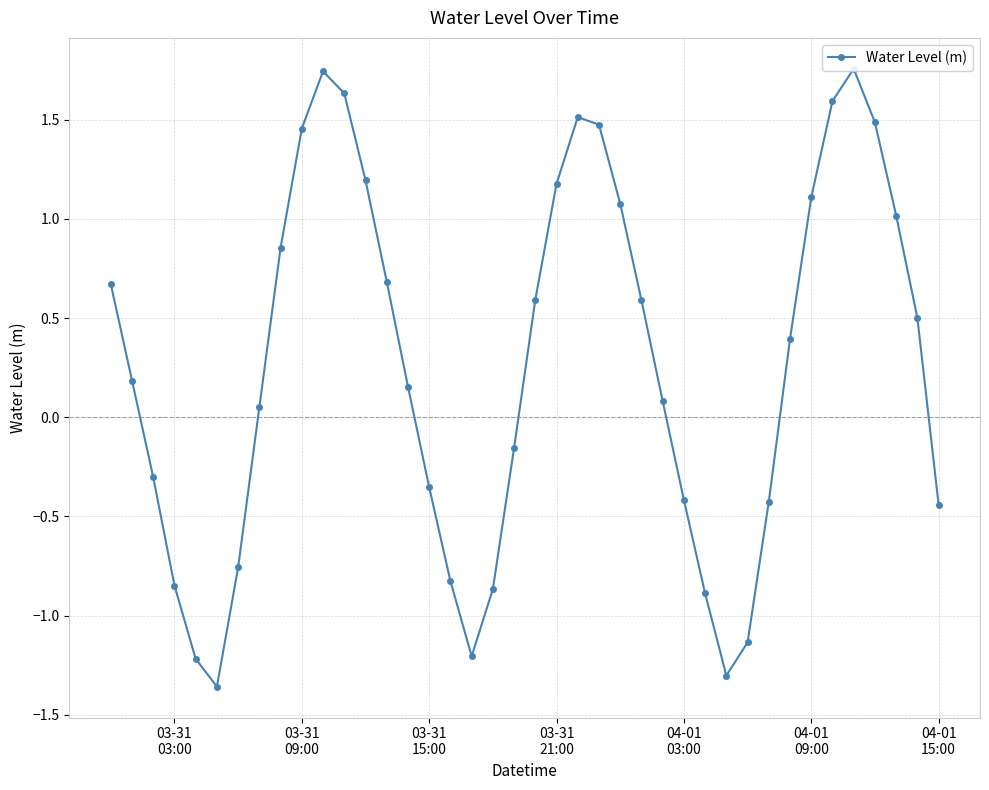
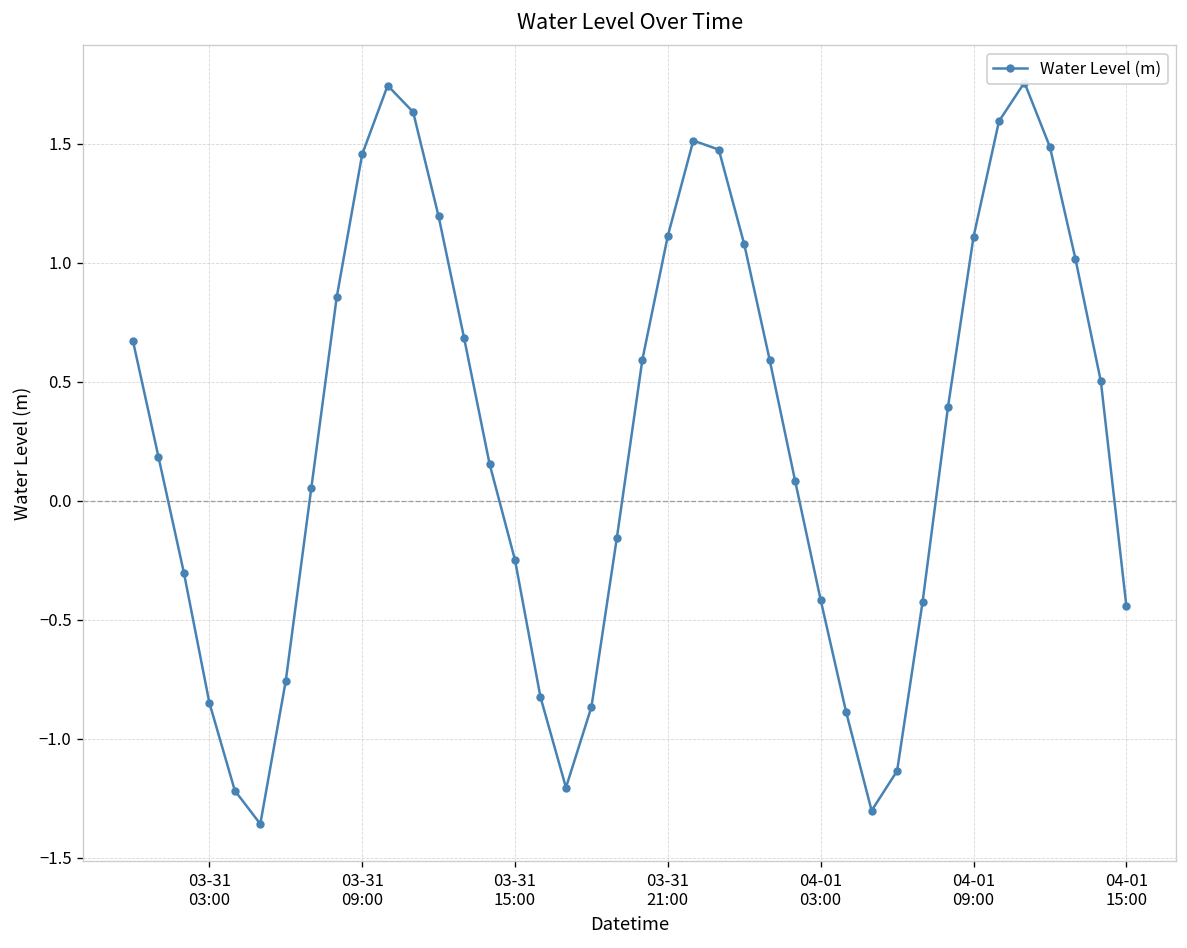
  {
    "03-31 03:00": -0.85,
    "03-31 09:00": 1.46,
-   "03-31 15:00": -0.35,
-   "03-31 21:00": 1.18,
+   "03-31 15:00": -0.25,
+   "03-31 21:00": 1.11,
    "04-01 03:00": -0.42,
    "04-01 09:00": 1.11,
    "04-01 15:00": -0.44
  }
